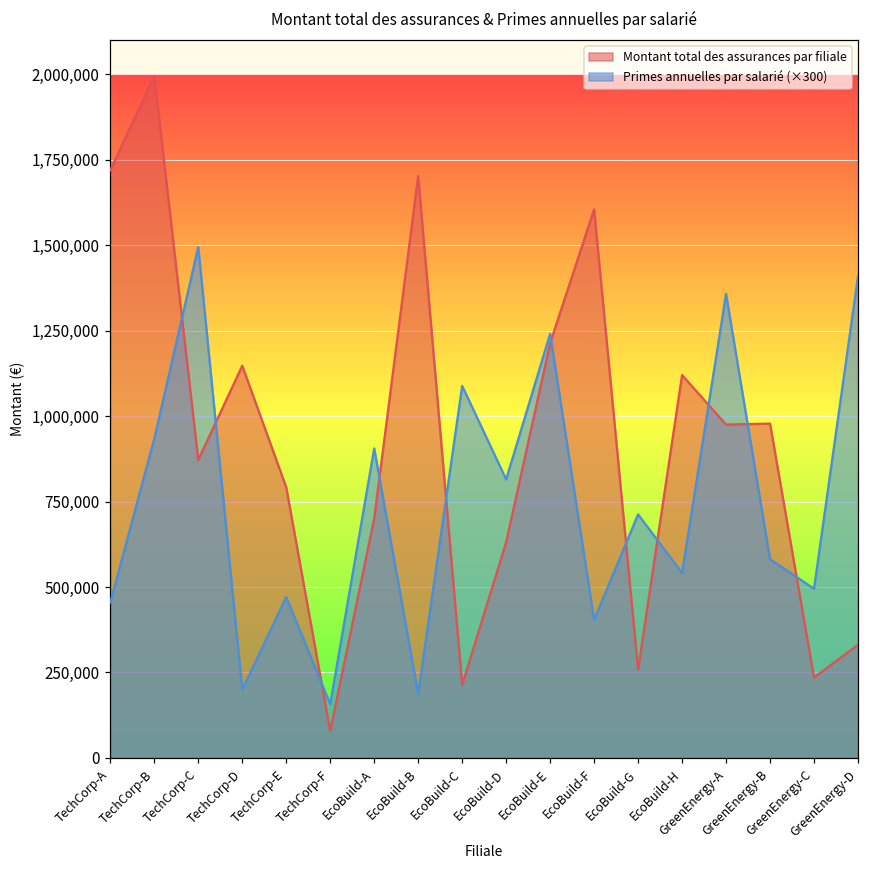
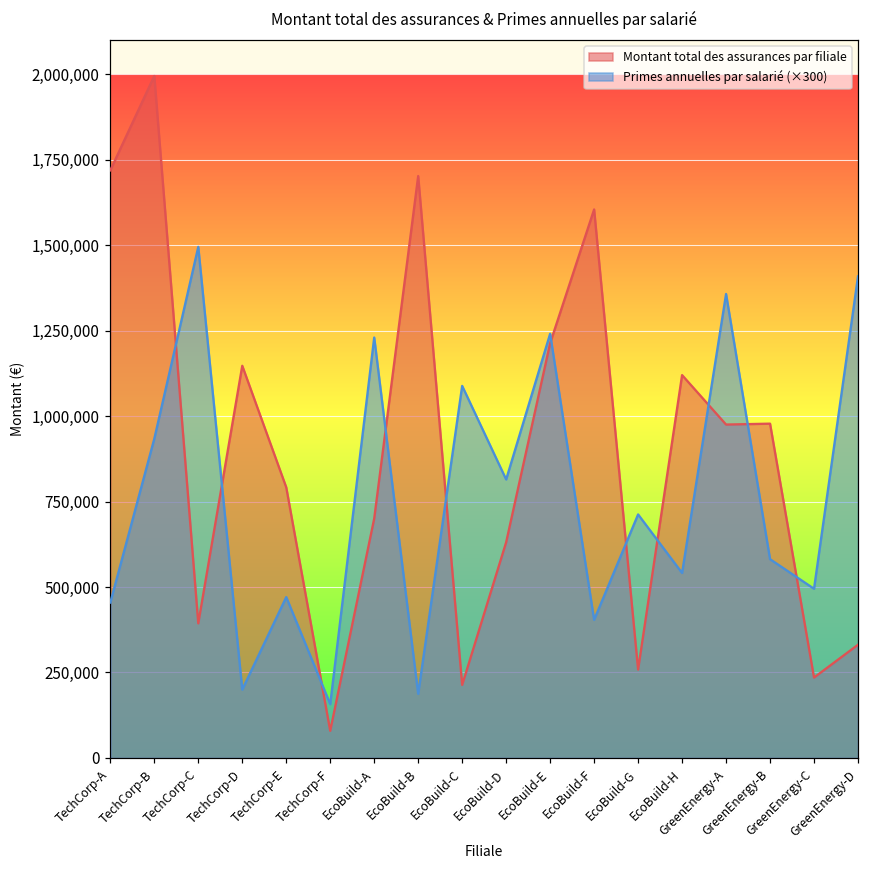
  {
    "Montant total des assurances par filiale": {
      "TechCorp-A": "1,720,000",
      "TechCorp-B": "2,000,000",
-     "TechCorp-C": "870,000",
+     "TechCorp-C": "390,000",
      "TechCorp-D": "1,150,000",
      "TechCorp-E": "790,000",
      "TechCorp-F": "80,000",
      "EcoBuild-A": "700,000",
      "EcoBuild-B": "1,700,000",
      "EcoBuild-C": "210,000",
      "EcoBuild-D": "630,000",
      "EcoBuild-E": "1,210,000",
      "EcoBuild-F": "1,600,000",
      "EcoBuild-G": "260,000",
      "EcoBuild-H": "1,120,000",
      "GreenEnergy-A": "980,000",
      "GreenEnergy-B": "980,000",
      "GreenEnergy-C": "240,000",
      "GreenEnergy-D": "330,000"
    },
    "Primes annuelles par salarié (×300)": {
      "TechCorp-A": "450,000",
      "TechCorp-B": "930,000",
      "TechCorp-C": "1,490,000",
      "TechCorp-D": "200,000",
      "TechCorp-E": "470,000",
      "TechCorp-F": "160,000",
-     "EcoBuild-A": "910,000",
+     "EcoBuild-A": "1,230,000",
      "EcoBuild-B": "190,000",
      "EcoBuild-C": "1,090,000",
      "EcoBuild-D": "810,000",
      "EcoBuild-E": "1,240,000",
      "EcoBuild-F": "400,000",
      "EcoBuild-G": "710,000",
      "EcoBuild-H": "540,000",
      "GreenEnergy-A": "1,360,000",
      "GreenEnergy-B": "580,000",
      "GreenEnergy-C": "490,000",
      "GreenEnergy-D": "1,410,000"
    }
  }
